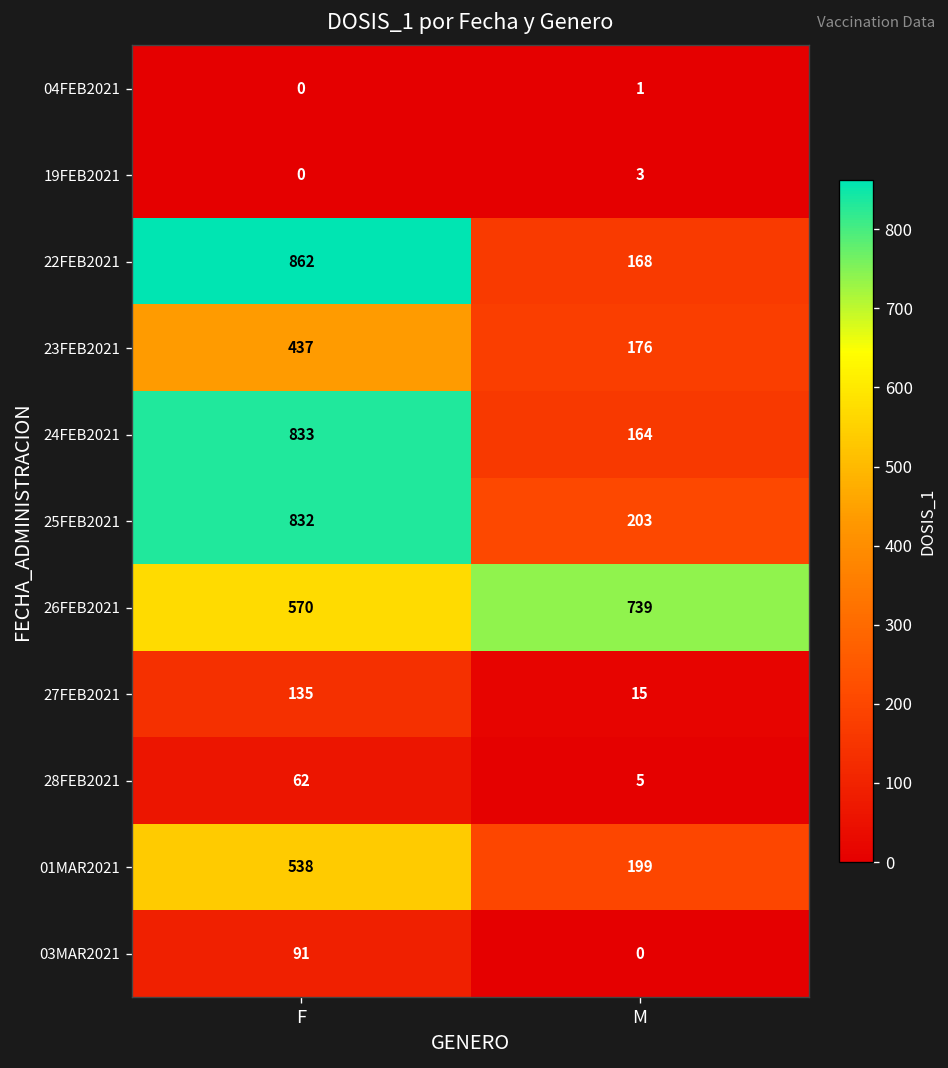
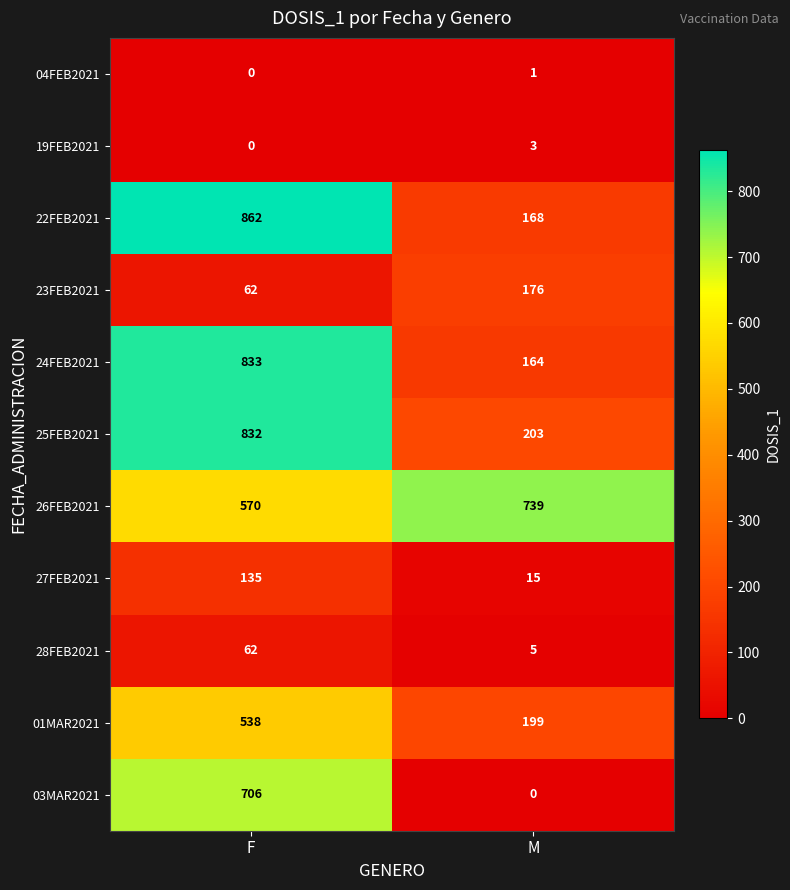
  {
    "04FEB2021": {
      "F": 0,
      "M": 1
    },
    "19FEB2021": {
      "F": 0,
      "M": 3
    },
    "22FEB2021": {
      "F": 862,
      "M": 168
    },
    "23FEB2021": {
-     "F": 437,
+     "F": 62,
      "M": 176
    },
    "24FEB2021": {
      "F": 833,
      "M": 164
    },
    "25FEB2021": {
      "F": 832,
      "M": 203
    },
    "26FEB2021": {
      "F": 570,
      "M": 739
    },
    "27FEB2021": {
      "F": 135,
      "M": 15
    },
    "28FEB2021": {
      "F": 62,
      "M": 5
    },
    "01MAR2021": {
      "F": 538,
      "M": 199
    },
    "03MAR2021": {
-     "F": 91,
+     "F": 706,
      "M": 0
    }
  }
